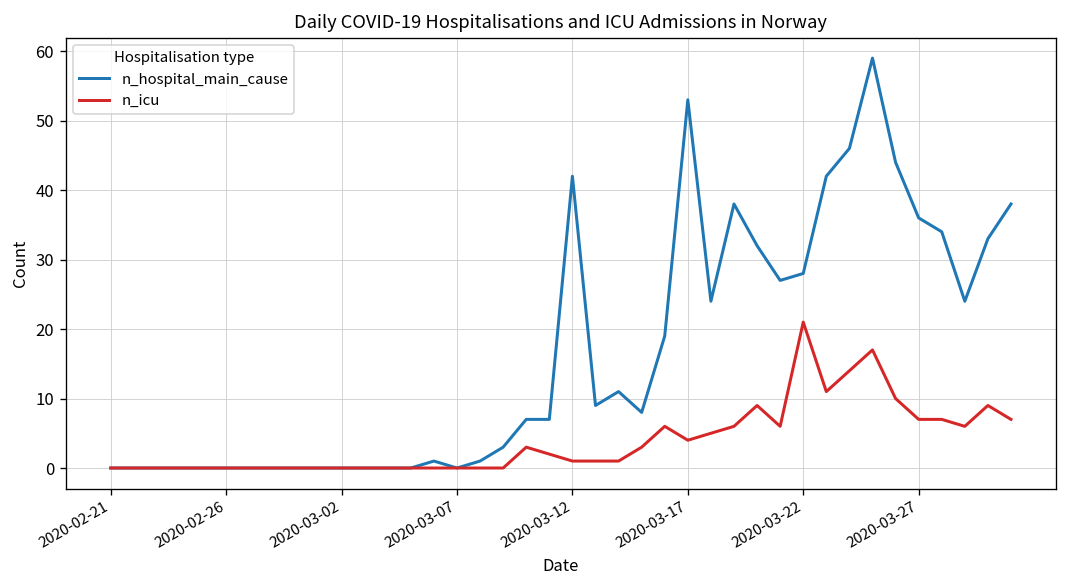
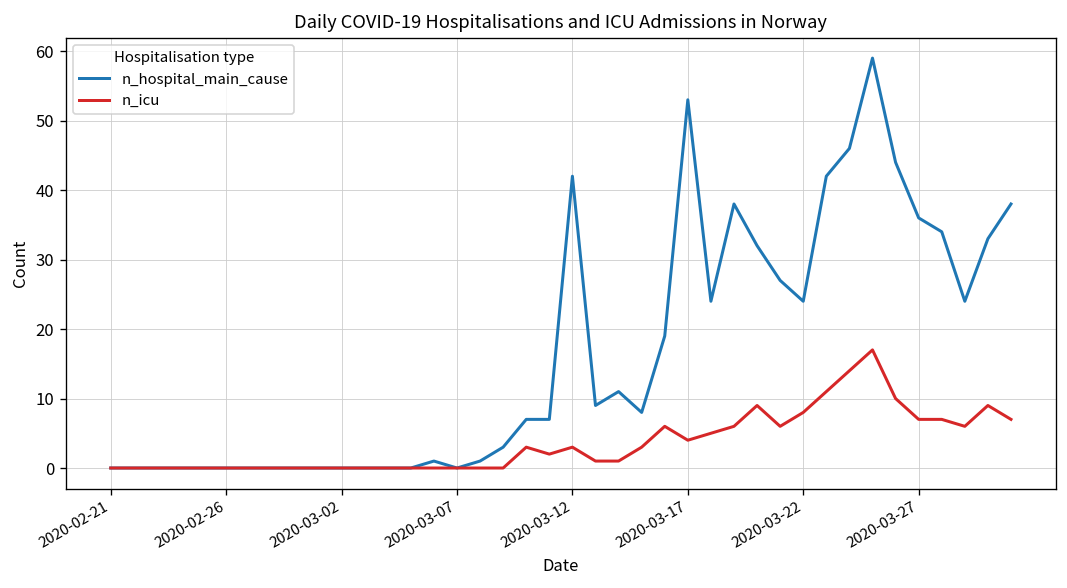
  {
    "n_hospital_main_cause": {
      "2020-03-12": 42,
      "2020-03-17": 53,
-     "2020-03-22": 28,
+     "2020-03-22": 24,
      "2020-03-27": 36
    },
    "n_icu": {
-     "2020-03-12": 1,
+     "2020-03-12": 3,
      "2020-03-17": 4,
-     "2020-03-22": 21,
+     "2020-03-22": 8,
      "2020-03-27": 7
    }
  }
